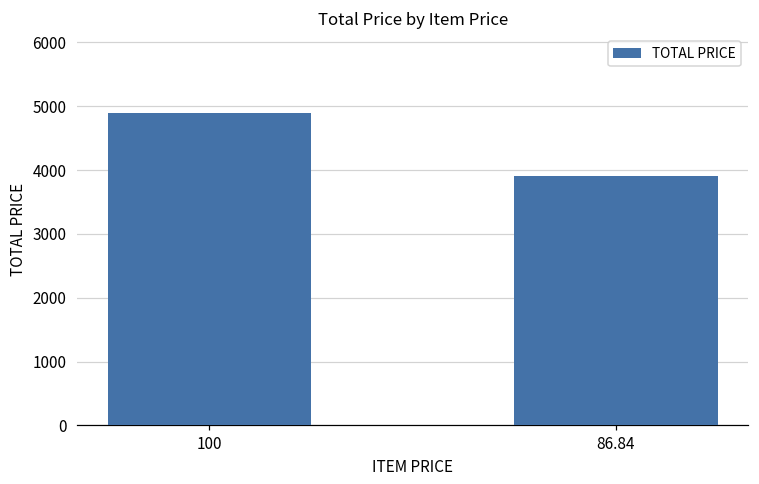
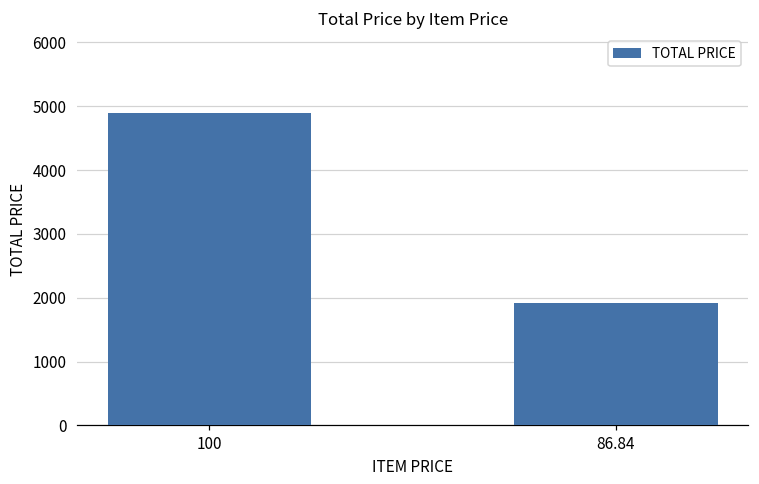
  {
    "100": 4900,
-   "86.84": 3900
+   "86.84": 1900
  }
